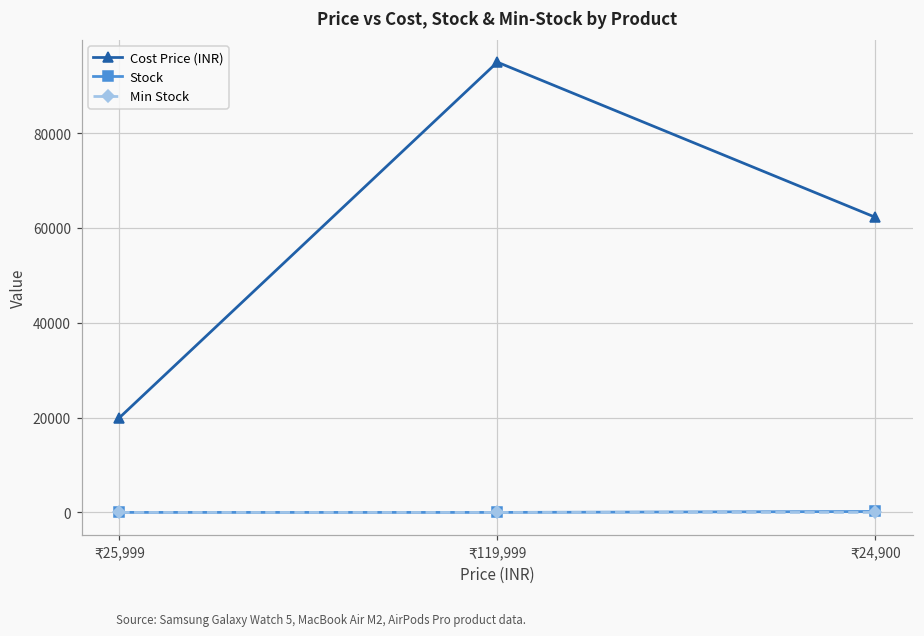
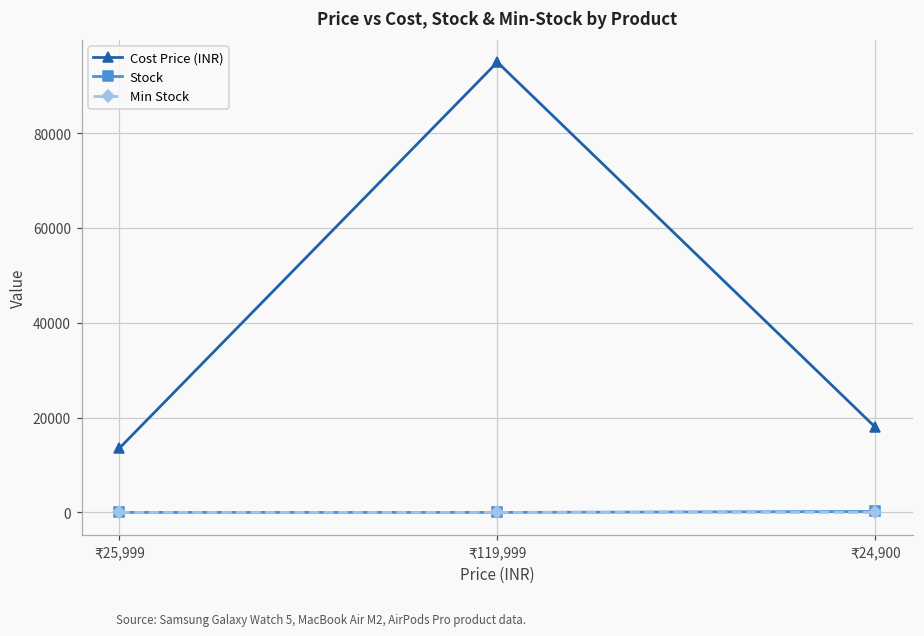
  {
    "Cost Price (INR)": {
-     "₹25,999": 20000,
+     "₹25,999": 14000,
      "₹119,999": 95000,
-     "₹24,900": 62000
+     "₹24,900": 18000
    }
  }
